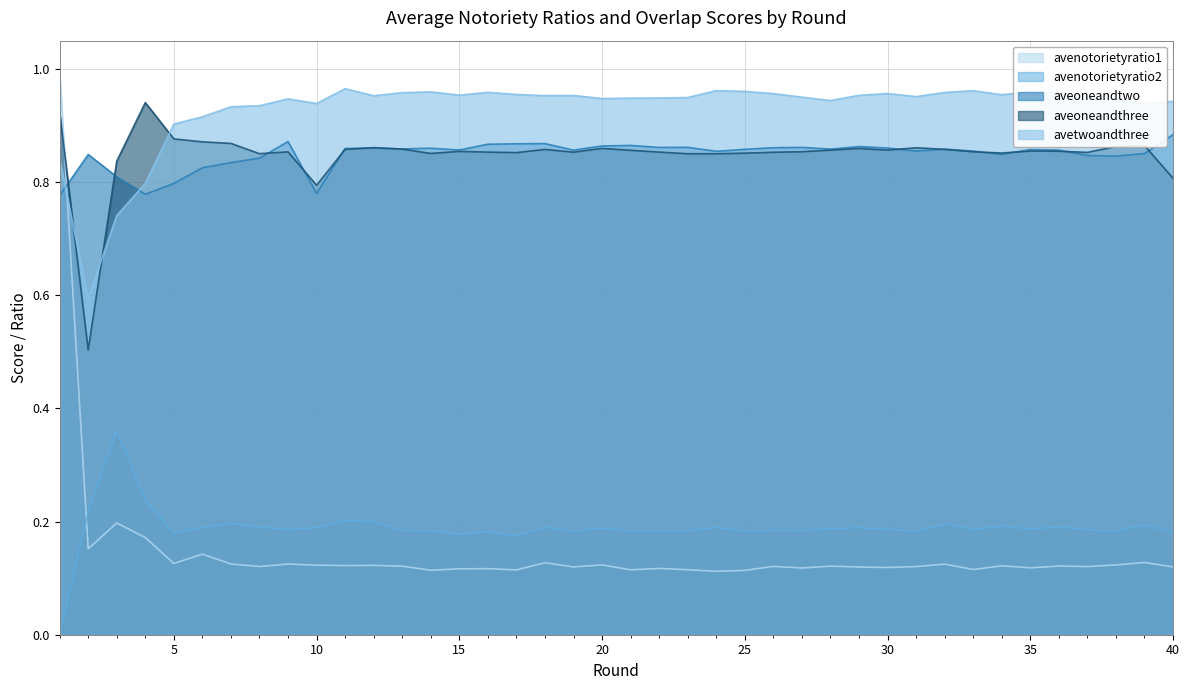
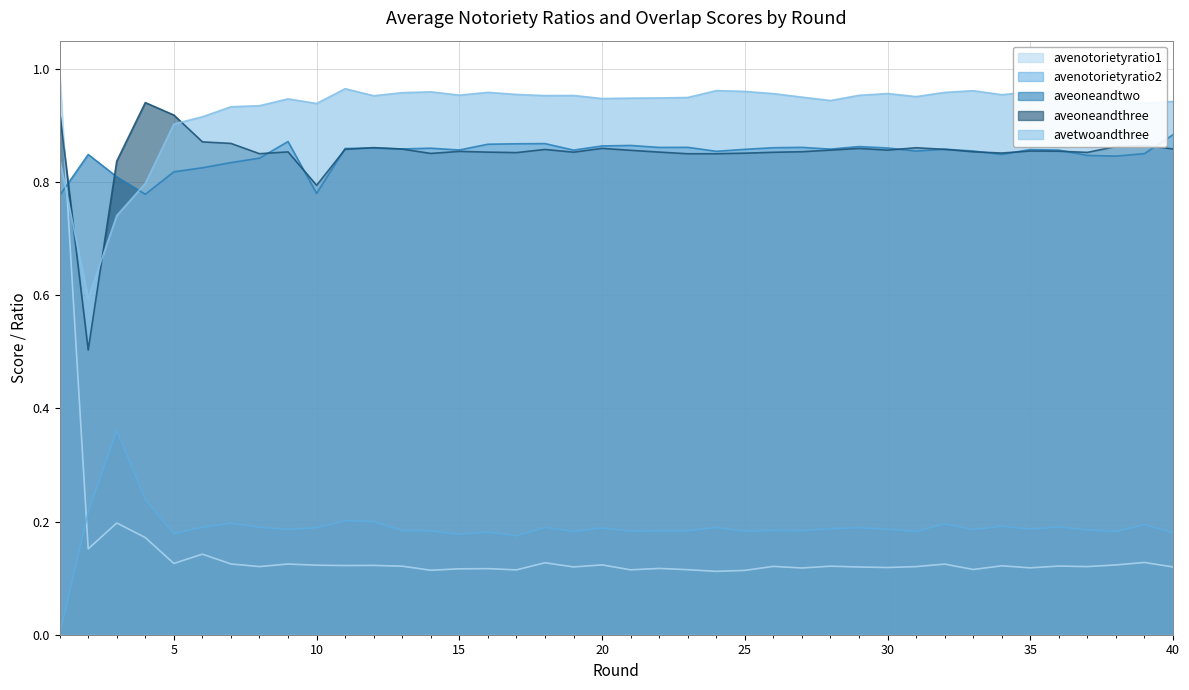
  {
    "aveoneandtwo": {
-     "5": 0.80,
+     "5": 0.82,
      "10": 0.78,
      "25": 0.86,
      "40": 0.88
    },
    "aveoneandthree": {
-     "5": 0.88,
+     "5": 0.92,
      "10": 0.79,
      "25": 0.85,
-     "40": 0.81
+     "40": 0.86
    }
  }
